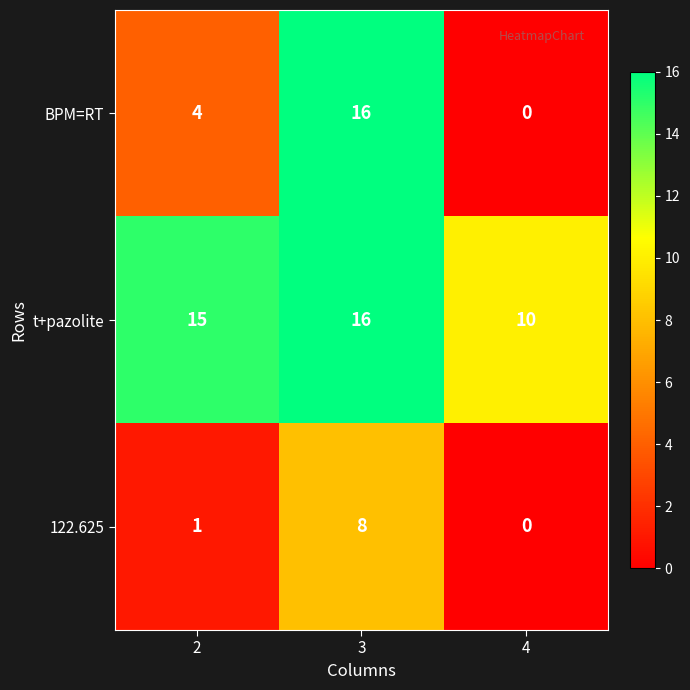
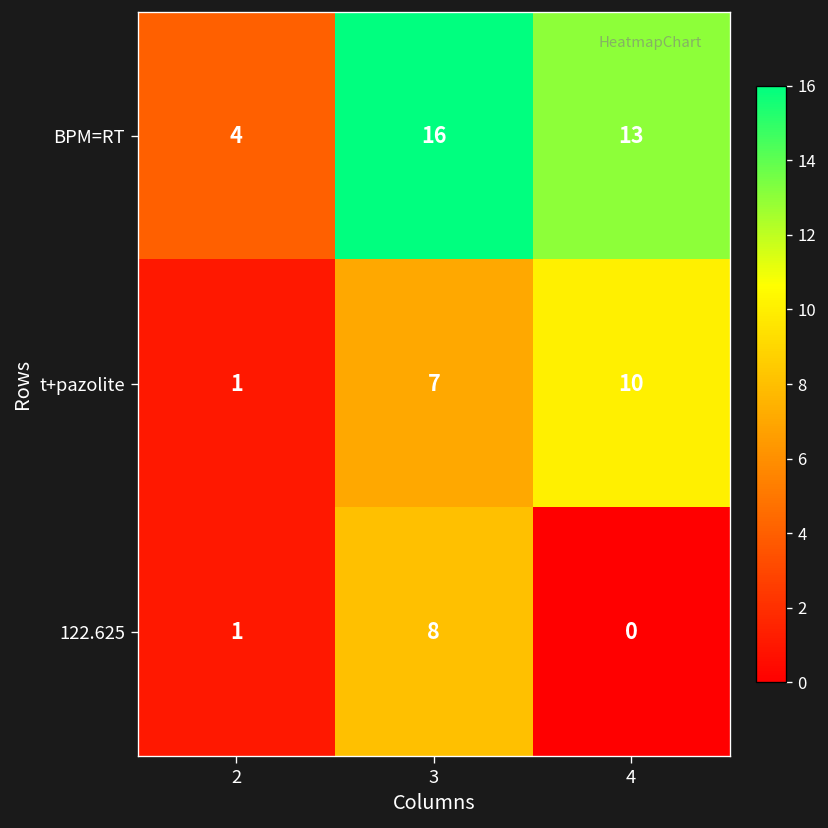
  {
    "BPM=RT": {
      "2": 4,
      "3": 16,
-     "4": 0
+     "4": 13
    },
    "t+pazolite": {
-     "2": 15,
-     "3": 16,
+     "2": 1,
+     "3": 7,
      "4": 10
    },
    "122.625": {
      "2": 1,
      "3": 8,
      "4": 0
    }
  }
